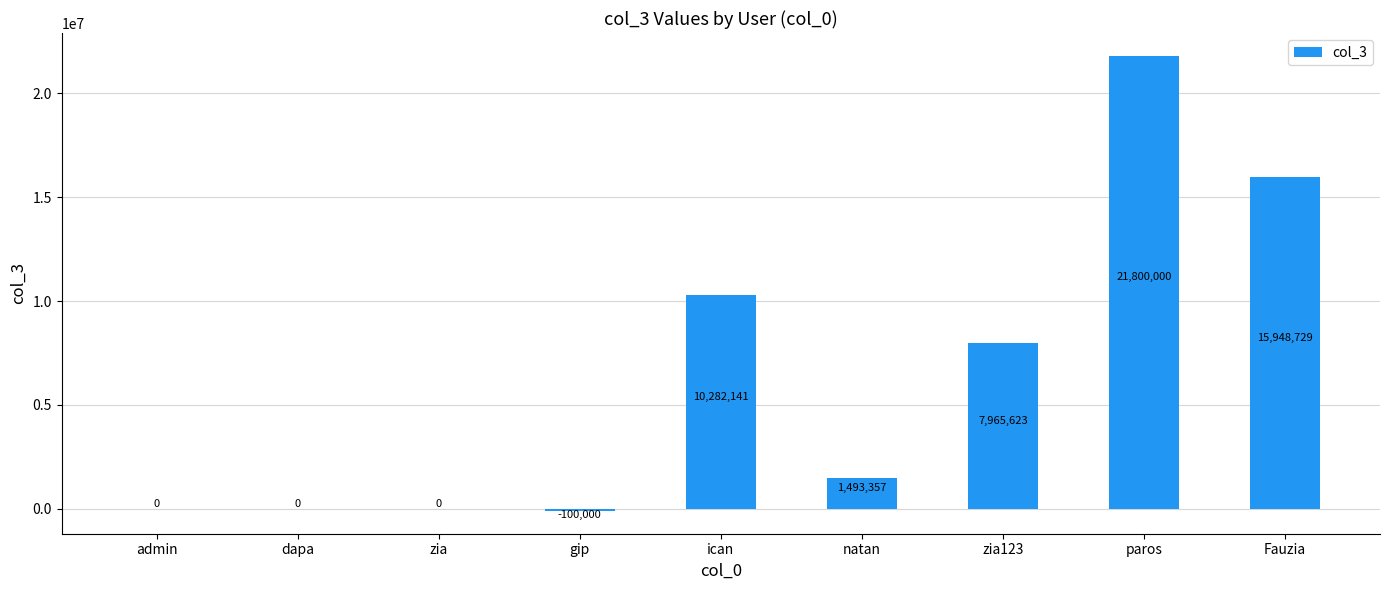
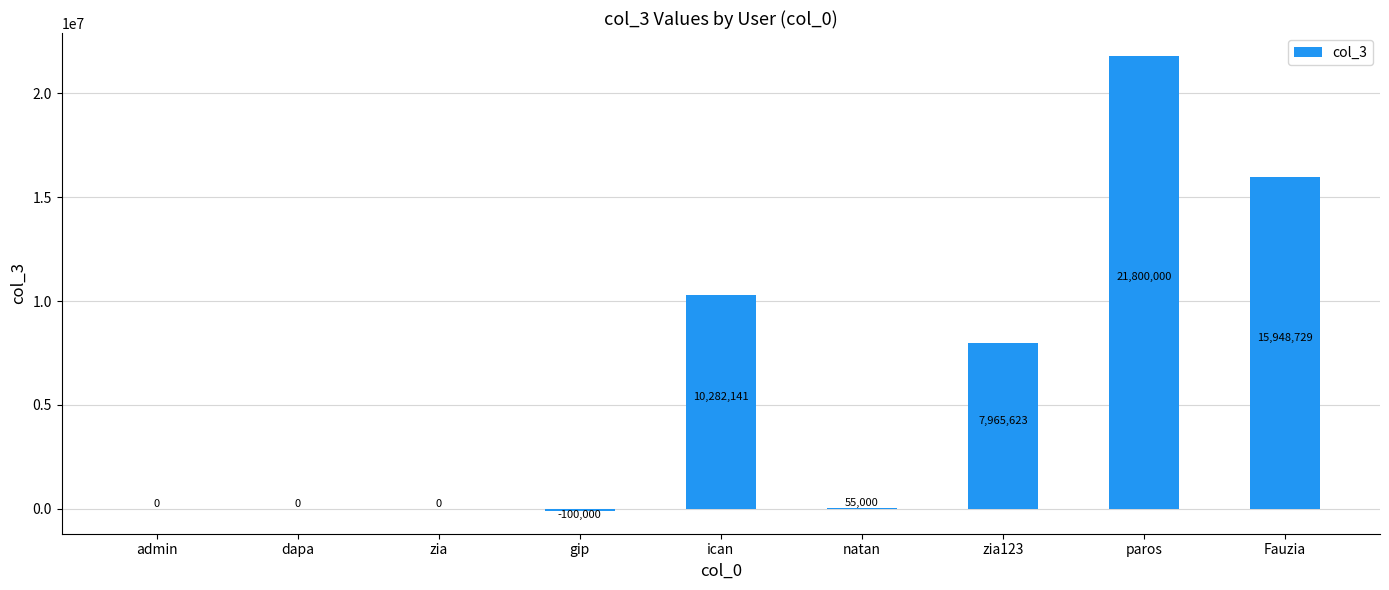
  {
    "admin": "0",
    "dapa": "0",
    "zia": "0",
    "gip": "-100,000",
    "ican": "10,282,141",
-   "natan": "1,493,357",
+   "natan": "55,000",
    "zia123": "7,965,623",
    "paros": "21,800,000",
    "Fauzia": "15,948,729"
  }
